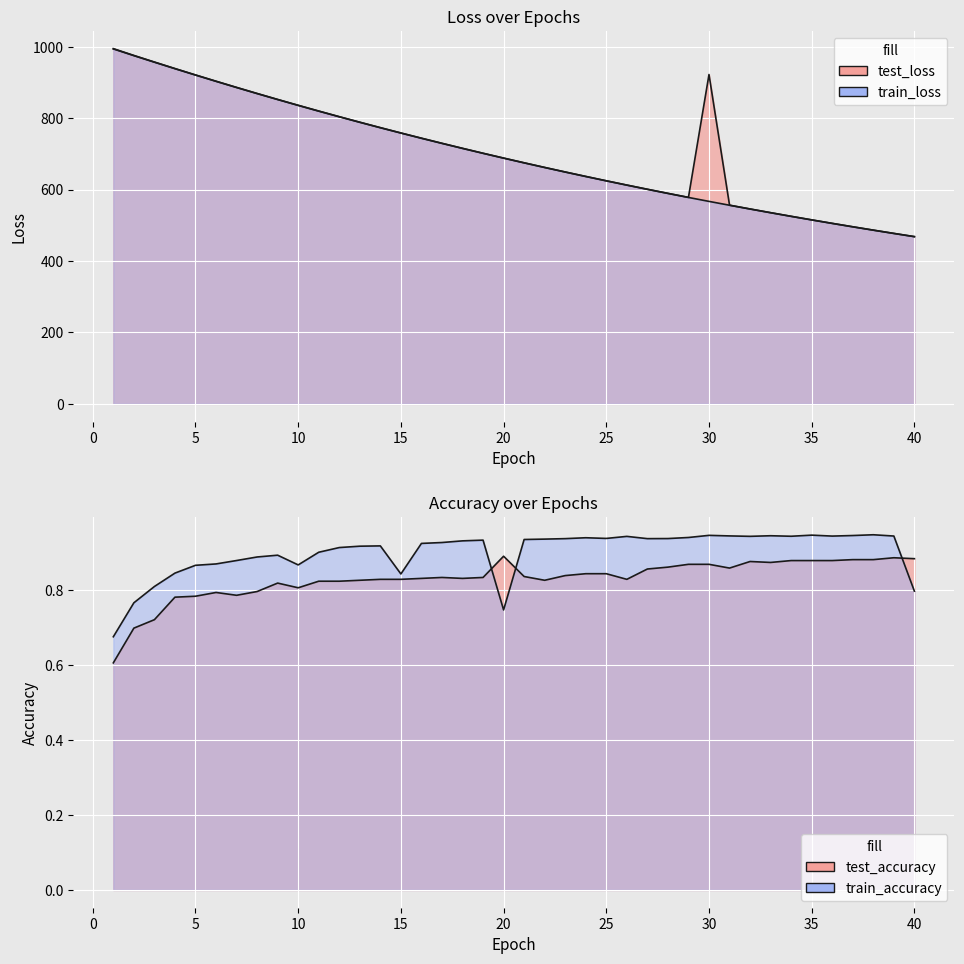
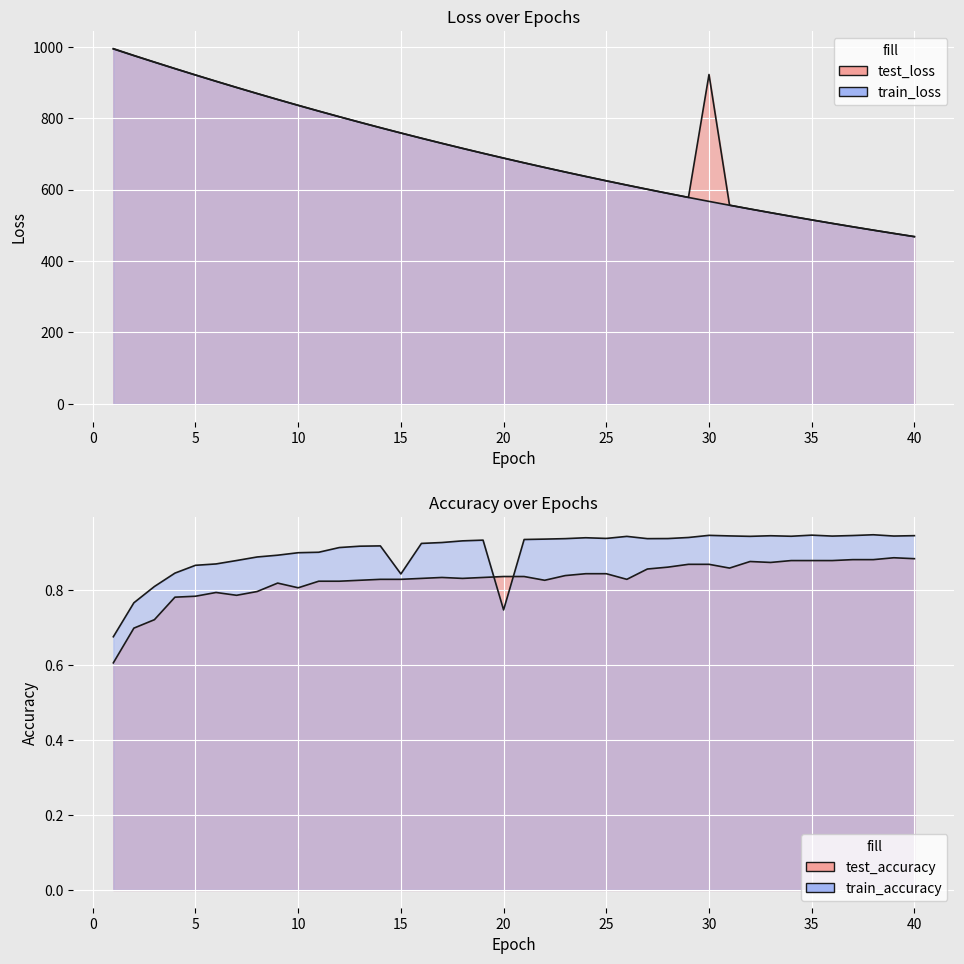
  {
    "Loss over Epochs": {
      "test_loss": {
        "30": 920
      },
      "train_loss": {
        "30": 570
      }
    },
    "Accuracy over Epochs": {
      "test_accuracy": {
        "5": 0.78,
        "10": 0.81,
        "15": 0.83,
-       "20": 0.89,
+       "20": 0.84,
        "25": 0.84,
        "30": 0.87,
        "35": 0.88,
        "40": 0.88
      },
      "train_accuracy": {
        "5": 0.86,
-       "10": 0.87,
+       "10": 0.90,
        "15": 0.84,
        "20": 0.75,
        "25": 0.94,
        "30": 0.94,
        "35": 0.95,
-       "40": 0.80
+       "40": 0.94
      }
    }
  }
